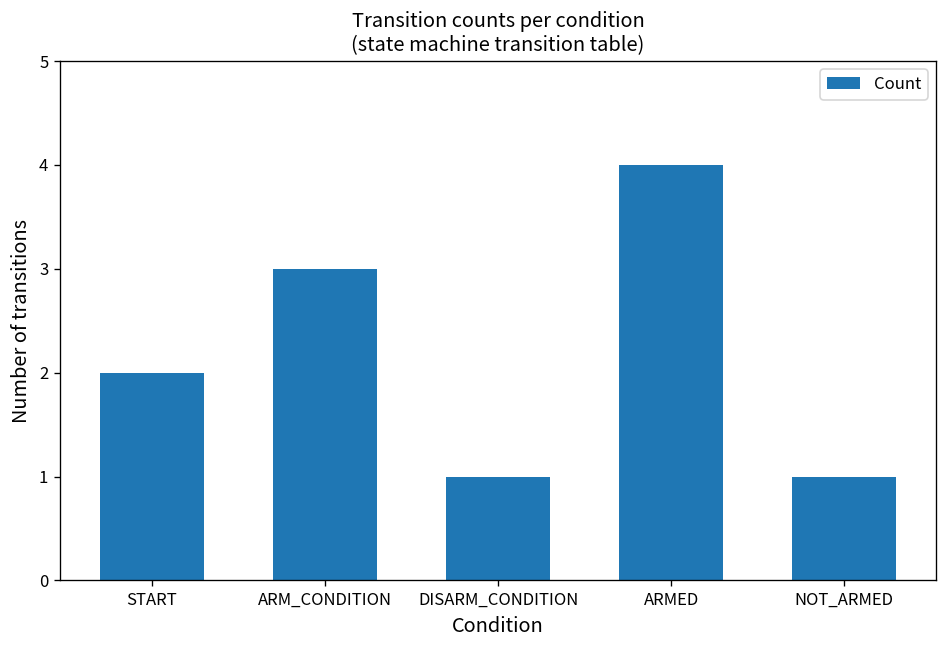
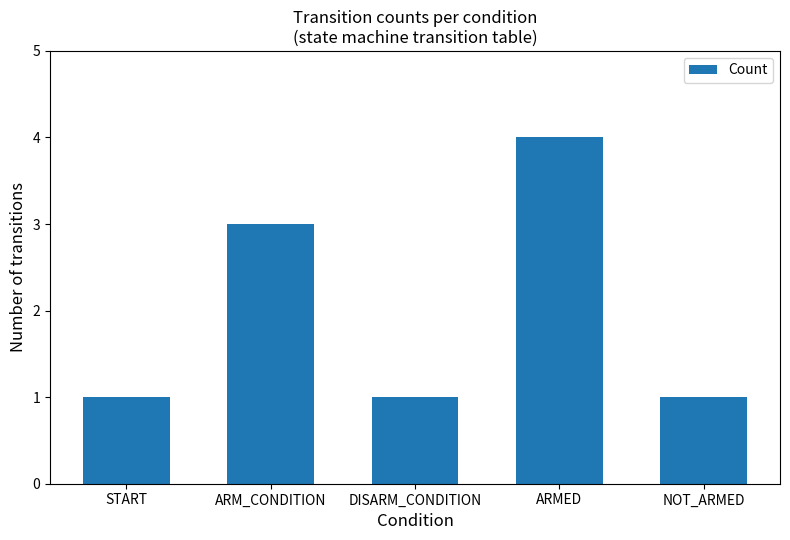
  {
-   "START": 2,
+   "START": 1,
    "ARM_CONDITION": 3,
    "DISARM_CONDITION": 1,
    "ARMED": 4,
    "NOT_ARMED": 1
  }
